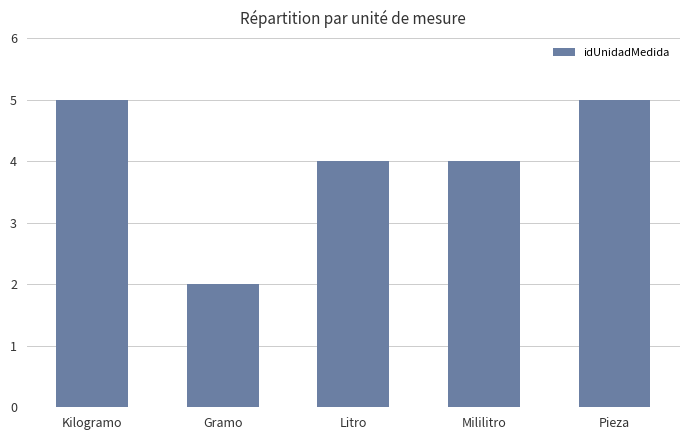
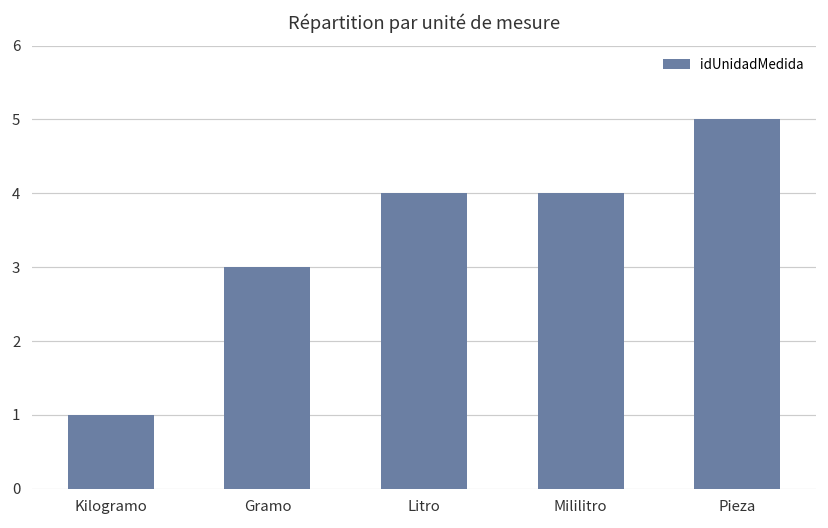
  {
-   "Kilogramo": 5,
-   "Gramo": 2,
+   "Kilogramo": 1,
+   "Gramo": 3,
    "Litro": 4,
    "Mililitro": 4,
    "Pieza": 5
  }
